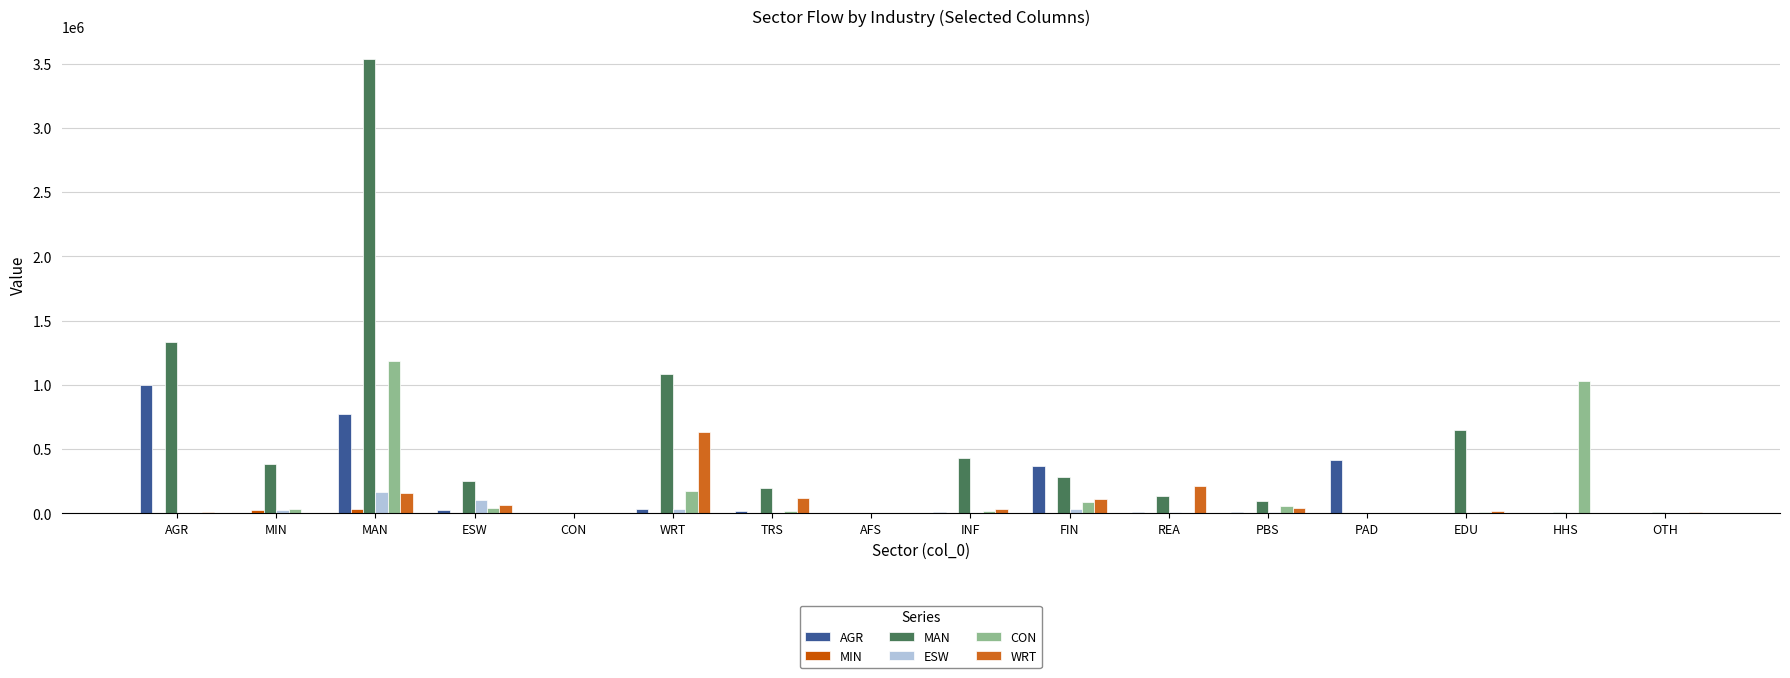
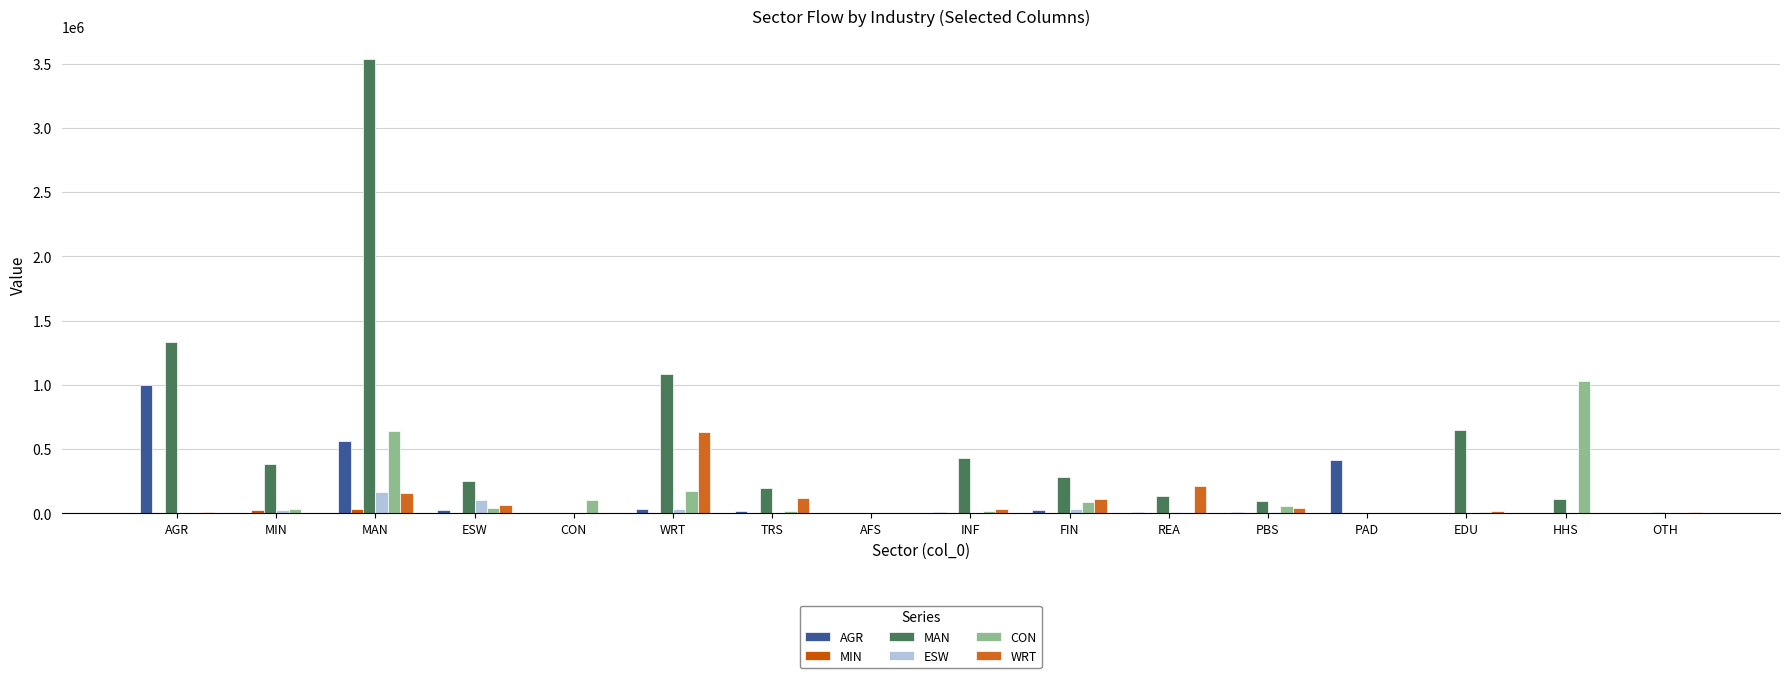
  {
    "AGR": {
      "AGR": 1000000,
-     "MAN": 770000,
+     "MAN": 560000,
      "ESW": 20000,
      "WRT": 40000,
-     "FIN": 370000,
+     "FIN": 30000,
      "PAD": 410000
    },
    "MAN": {
      "AGR": 1340000,
      "MIN": 390000,
      "MAN": 3540000,
      "ESW": 250000,
      "WRT": 1080000,
      "TRS": 200000,
      "INF": 430000,
      "FIN": 280000,
      "REA": 130000,
      "PBS": 90000,
      "EDU": 650000,
-     "HHS": 10000
+     "HHS": 110000
    },
    "ESW": {
      "MIN": 30000,
      "MAN": 170000,
      "ESW": 100000,
      "WRT": 40000,
      "FIN": 30000
    },
    "CON": {
      "MIN": 30000,
-     "MAN": 1190000,
+     "MAN": 640000,
      "ESW": 40000,
-     "CON": 0,
+     "CON": 100000,
      "WRT": 180000,
      "FIN": 90000,
      "PBS": 50000,
      "HHS": 1030000
    }
  }
